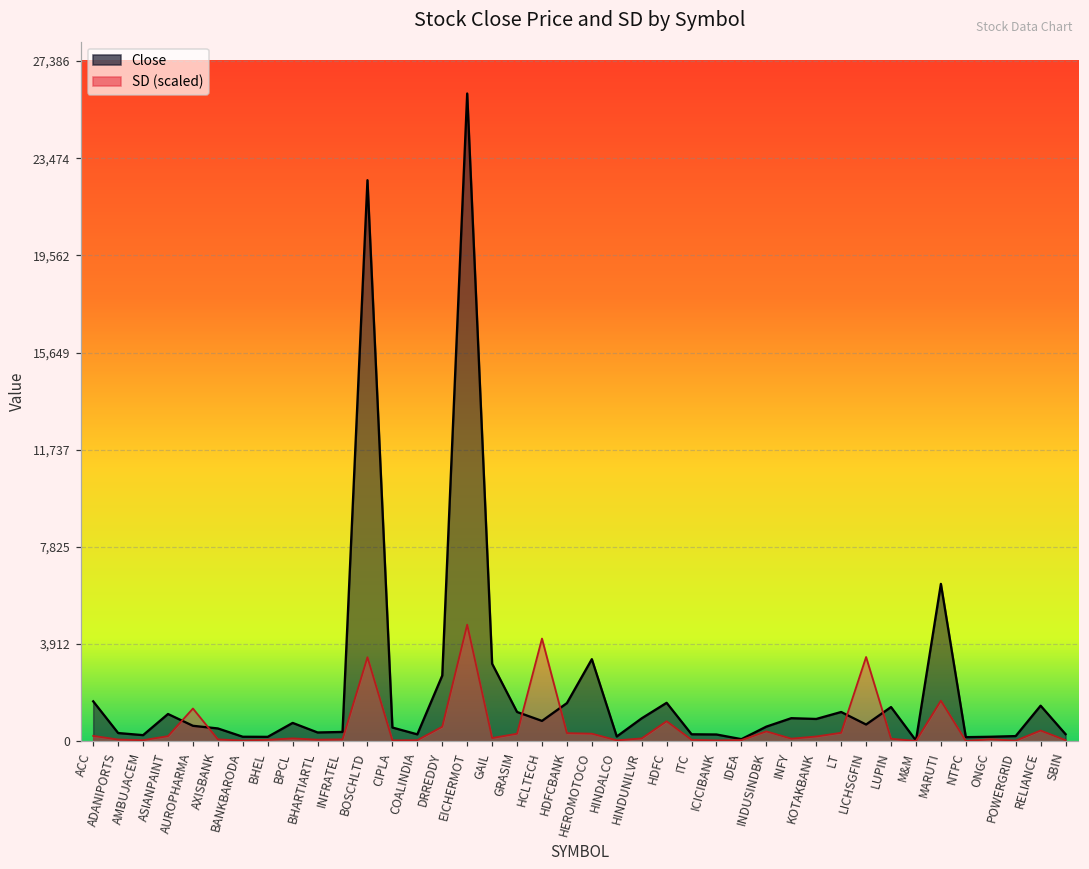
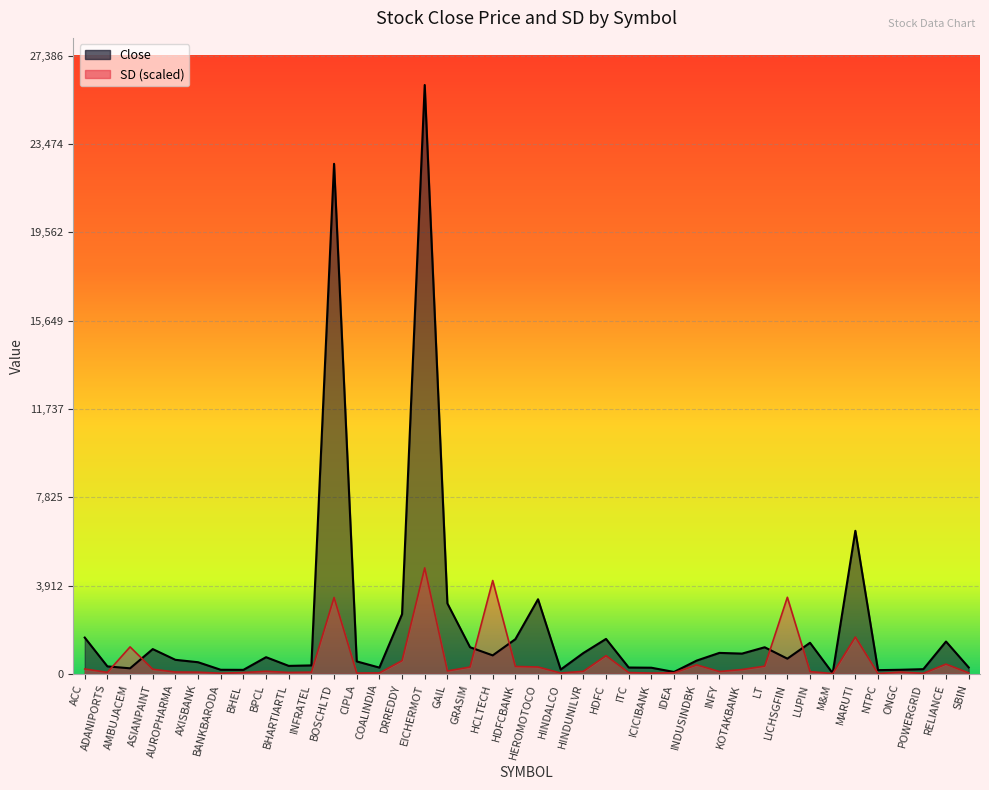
  {
    "Close": {
      "ACC": "1,600",
      "ADANIPORTS": "300",
      "AMBUJACEM": "200",
      "ASIANPAINT": "1,100",
      "AUROPHARMA": "600",
      "AXISBANK": "500",
      "BANKBARODA": "200",
      "BHEL": "200",
      "BPCL": "700",
      "BHARTIARTL": "400",
      "INFRATEL": "400",
      "BOSCHLTD": "22,600",
      "CIPLA": "600",
      "COALINDIA": "300",
      "DRREDDY": "2,600",
      "EICHERMOT": "26,100",
      "GAIL": "3,100",
      "GRASIM": "1,200",
      "HCLTECH": "800",
      "HDFCBANK": "1,500",
      "HEROMOTOCO": "3,300",
      "HINDALCO": "200",
      "HINDUNILVR": "900",
      "HDFC": "1,500",
      "ITC": "300",
      "ICICIBANK": "300",
      "INDUSINDBK": "600",
      "INFY": "900",
      "KOTAKBANK": "900",
      "LT": "1,200",
      "LICHSGFIN": "700",
      "LUPIN": "1,400",
      "MARUTI": "6,300",
      "NTPC": "200",
      "POWERGRID": "200",
      "RELIANCE": "1,400",
      "SBIN": "300"
    },
    "SD (scaled)": {
      "ACC": "200",
      "ADANIPORTS": "100",
-     "AMBUJACEM": "0",
+     "AMBUJACEM": "1,200",
      "ASIANPAINT": "200",
-     "AUROPHARMA": "1,300",
+     "AUROPHARMA": "100",
      "AXISBANK": "100",
      "BANKBARODA": "0",
      "BHEL": "100",
      "BPCL": "100",
      "BHARTIARTL": "100",
      "INFRATEL": "100",
      "BOSCHLTD": "3,400",
      "CIPLA": "0",
      "COALINDIA": "0",
      "DRREDDY": "600",
      "EICHERMOT": "4,700",
      "GAIL": "100",
      "GRASIM": "300",
      "HCLTECH": "4,100",
      "HDFCBANK": "300",
      "HEROMOTOCO": "300",
      "HINDALCO": "0",
      "HINDUNILVR": "100",
      "HDFC": "800",
      "ITC": "100",
      "ICICIBANK": "0",
      "INDUSINDBK": "400",
      "INFY": "100",
      "KOTAKBANK": "200",
      "LT": "300",
      "LICHSGFIN": "3,400",
      "LUPIN": "100",
      "MARUTI": "1,600",
      "NTPC": "0",
      "POWERGRID": "0",
      "RELIANCE": "400",
      "SBIN": "0"
    }
  }
